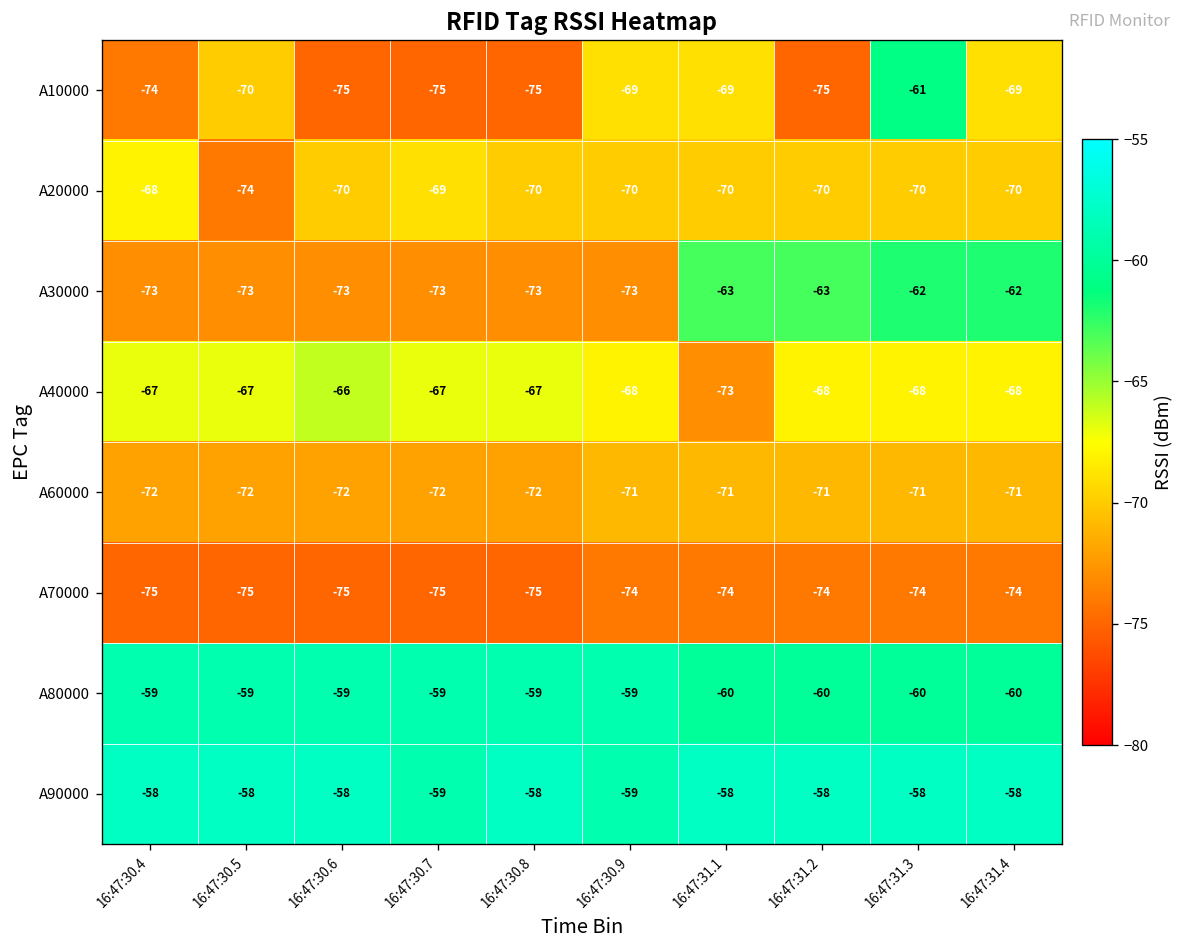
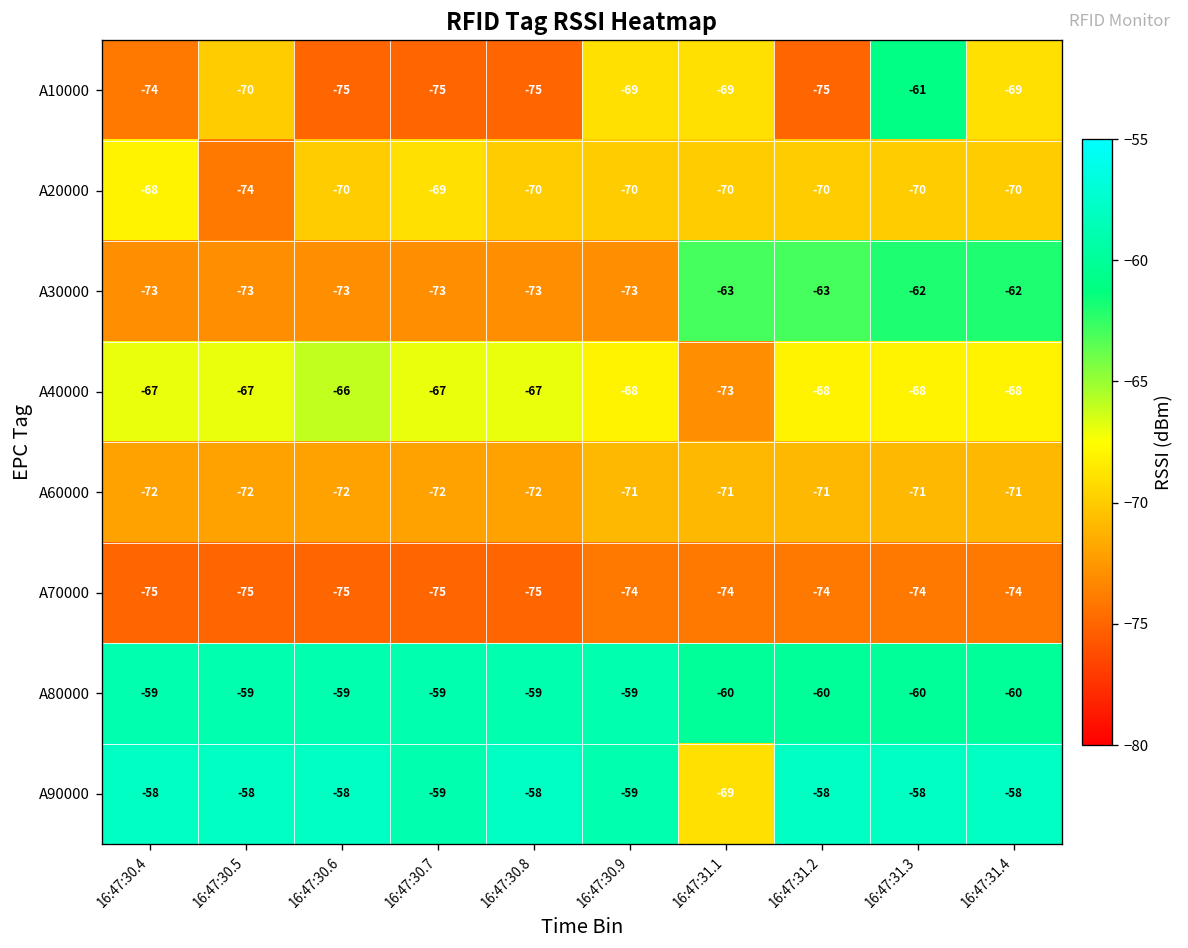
  {
    "A10000": {
      "16:47:30.4": -74,
      "16:47:30.5": -70,
      "16:47:30.6": -75,
      "16:47:30.7": -75,
      "16:47:30.8": -75,
      "16:47:30.9": -69,
      "16:47:31.1": -69,
      "16:47:31.2": -75,
      "16:47:31.3": -61,
      "16:47:31.4": -69
    },
    "A20000": {
      "16:47:30.4": -68,
      "16:47:30.5": -74,
      "16:47:30.6": -70,
      "16:47:30.7": -69,
      "16:47:30.8": -70,
      "16:47:30.9": -70,
      "16:47:31.1": -70,
      "16:47:31.2": -70,
      "16:47:31.3": -70,
      "16:47:31.4": -70
    },
    "A30000": {
      "16:47:30.4": -73,
      "16:47:30.5": -73,
      "16:47:30.6": -73,
      "16:47:30.7": -73,
      "16:47:30.8": -73,
      "16:47:30.9": -73,
      "16:47:31.1": -63,
      "16:47:31.2": -63,
      "16:47:31.3": -62,
      "16:47:31.4": -62
    },
    "A40000": {
      "16:47:30.4": -67,
      "16:47:30.5": -67,
      "16:47:30.6": -66,
      "16:47:30.7": -67,
      "16:47:30.8": -67,
      "16:47:30.9": -68,
      "16:47:31.1": -73,
      "16:47:31.2": -68,
      "16:47:31.3": -68,
      "16:47:31.4": -68
    },
    "A60000": {
      "16:47:30.4": -72,
      "16:47:30.5": -72,
      "16:47:30.6": -72,
      "16:47:30.7": -72,
      "16:47:30.8": -72,
      "16:47:30.9": -71,
      "16:47:31.1": -71,
      "16:47:31.2": -71,
      "16:47:31.3": -71,
      "16:47:31.4": -71
    },
    "A70000": {
      "16:47:30.4": -75,
      "16:47:30.5": -75,
      "16:47:30.6": -75,
      "16:47:30.7": -75,
      "16:47:30.8": -75,
      "16:47:30.9": -74,
      "16:47:31.1": -74,
      "16:47:31.2": -74,
      "16:47:31.3": -74,
      "16:47:31.4": -74
    },
    "A80000": {
      "16:47:30.4": -59,
      "16:47:30.5": -59,
      "16:47:30.6": -59,
      "16:47:30.7": -59,
      "16:47:30.8": -59,
      "16:47:30.9": -59,
      "16:47:31.1": -60,
      "16:47:31.2": -60,
      "16:47:31.3": -60,
      "16:47:31.4": -60
    },
    "A90000": {
      "16:47:30.4": -58,
      "16:47:30.5": -58,
      "16:47:30.6": -58,
      "16:47:30.7": -59,
      "16:47:30.8": -58,
      "16:47:30.9": -59,
-     "16:47:31.1": -58,
+     "16:47:31.1": -69,
      "16:47:31.2": -58,
      "16:47:31.3": -58,
      "16:47:31.4": -58
    }
  }
